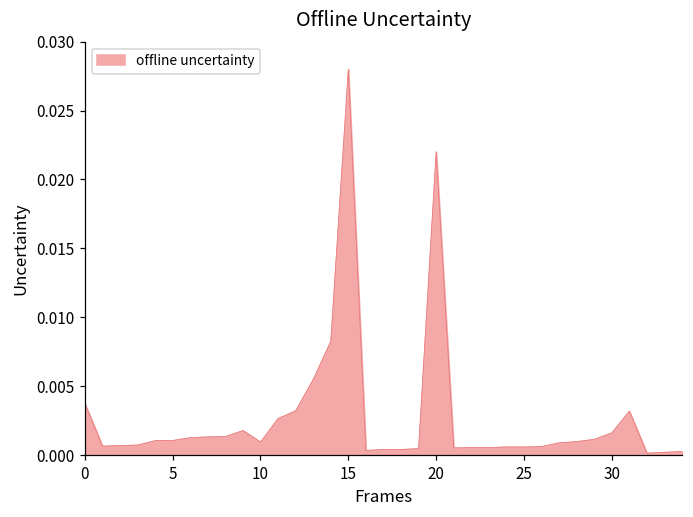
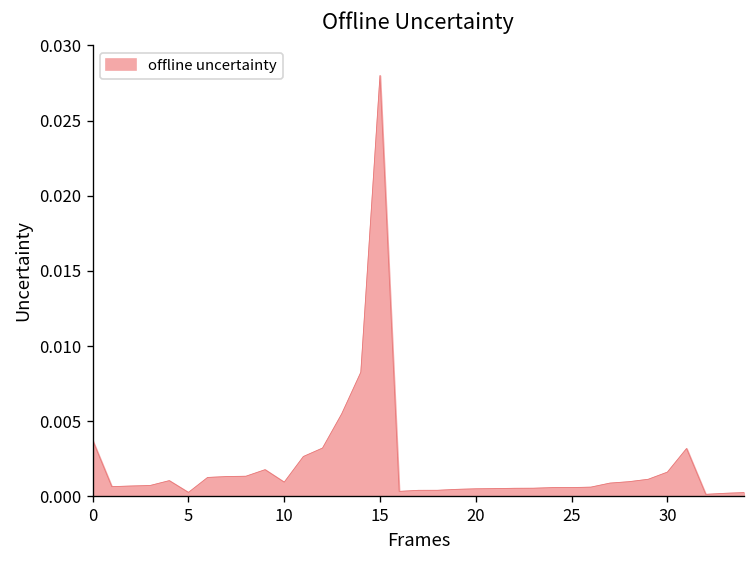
  {
    "0": 0.0037,
-   "5": 0.0011,
+   "5": 0.0003,
    "10": 0.0010,
    "15": 0.0280,
-   "20": 0.0220,
+   "20": 0.0005,
    "25": 0.0006,
    "30": 0.0016
  }
